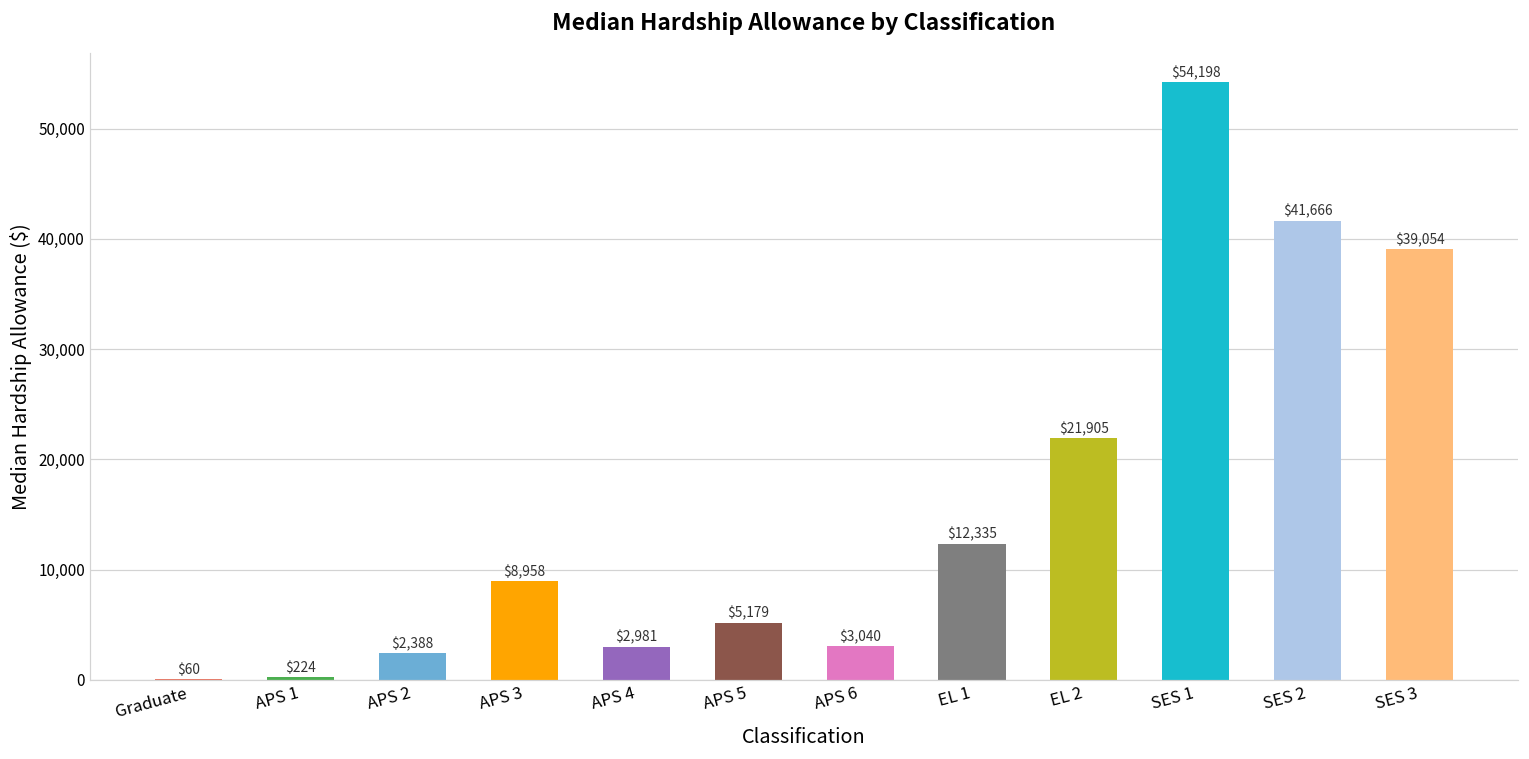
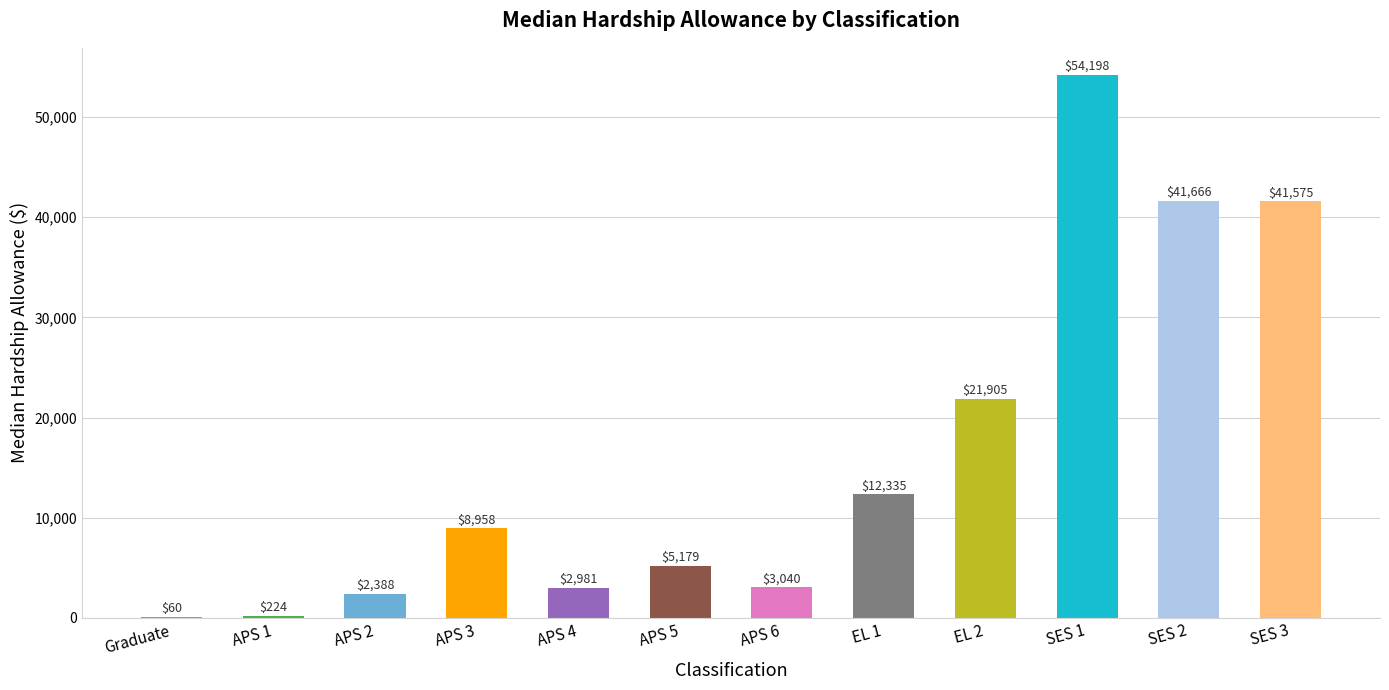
  {
    "Graduate": "$60",
    "APS 1": "$224",
    "APS 2": "$2,388",
    "APS 3": "$8,958",
    "APS 4": "$2,981",
    "APS 5": "$5,179",
    "APS 6": "$3,040",
    "EL 1": "$12,335",
    "EL 2": "$21,905",
    "SES 1": "$54,198",
    "SES 2": "$41,666",
-   "SES 3": "$39,054"
+   "SES 3": "$41,575"
  }
